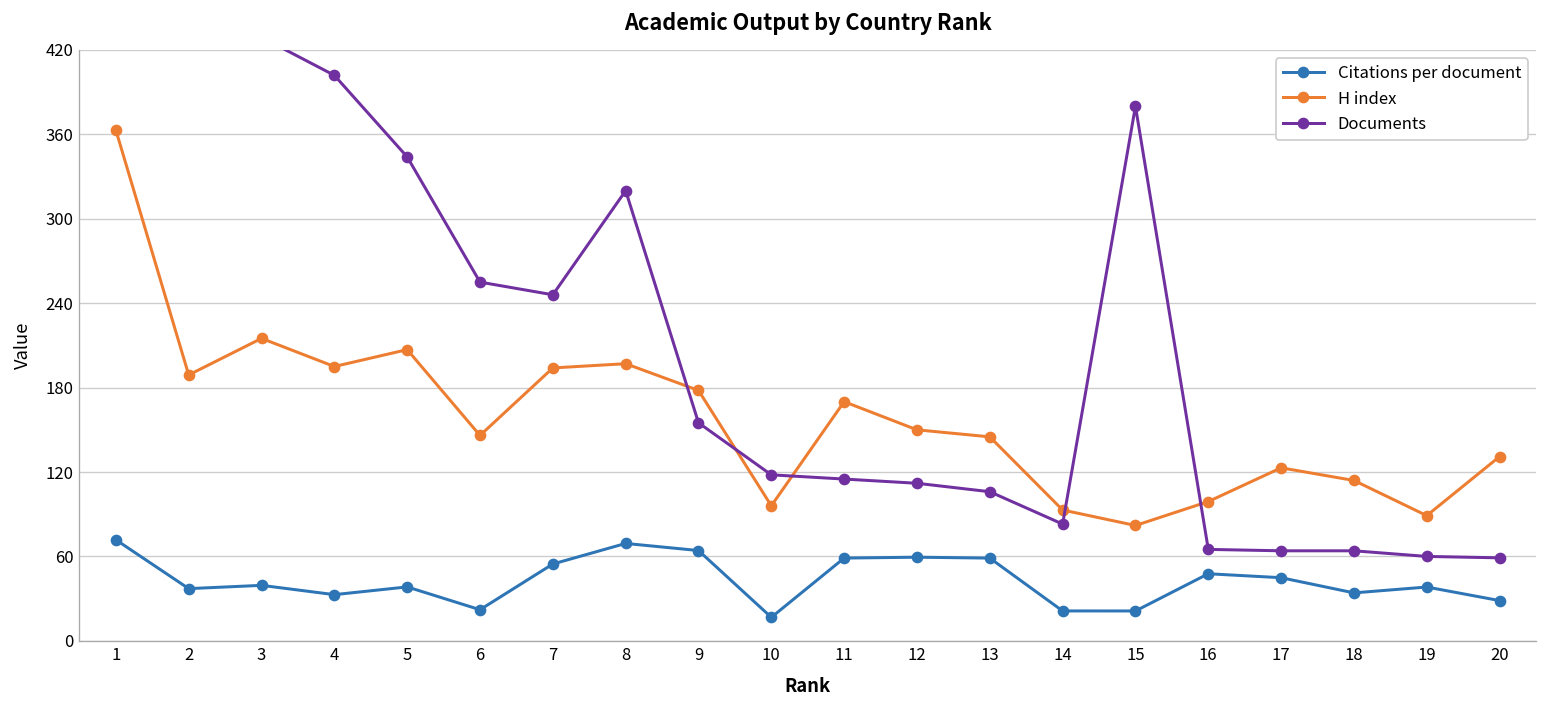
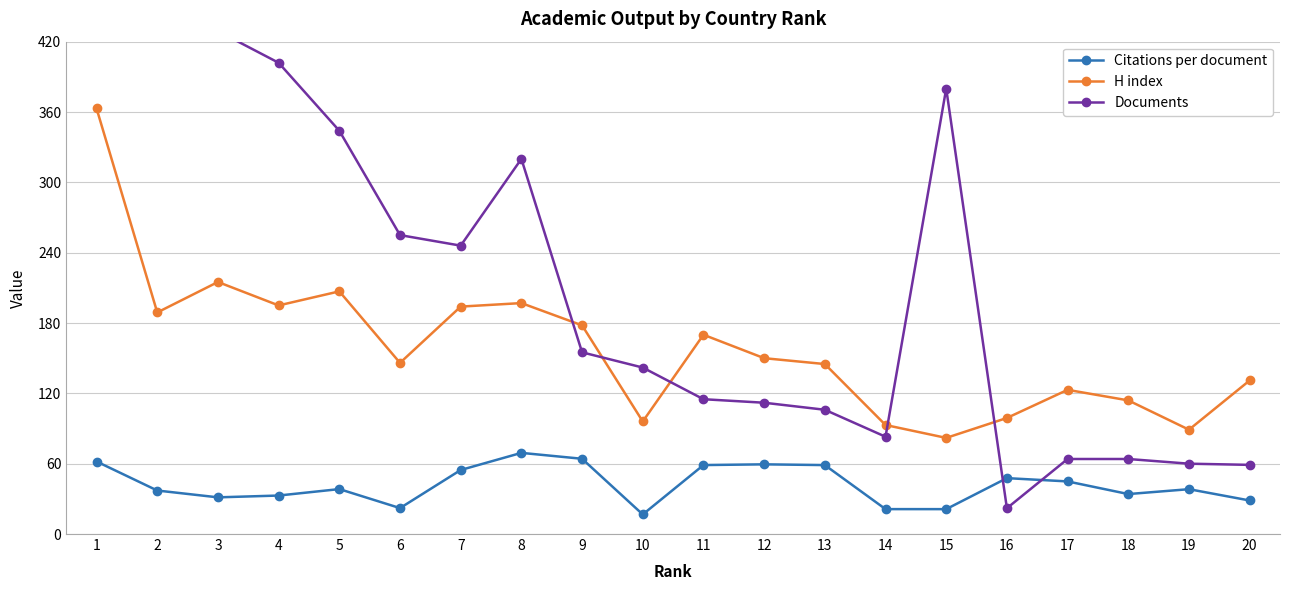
  {
    "Citations per document": {
-     "1": 72,
+     "1": 62,
      "2": 37,
-     "3": 39,
+     "3": 31,
      "4": 33,
      "5": 38,
      "6": 22,
      "7": 55,
      "8": 69,
      "9": 64,
      "10": 17,
      "11": 59,
      "12": 59,
      "13": 59,
      "14": 21,
      "15": 21,
      "16": 48,
      "17": 45,
      "18": 34,
      "19": 38,
      "20": 29
    },
    "H index": {
      "1": 363,
      "2": 189,
      "3": 215,
      "4": 195,
      "5": 207,
      "6": 146,
      "7": 194,
      "8": 197,
      "9": 178,
      "10": 96,
      "11": 170,
      "12": 150,
      "13": 145,
      "14": 93,
      "15": 82,
      "16": 99,
      "17": 123,
      "18": 114,
      "19": 89,
      "20": 131
    },
    "Documents": {
      "4": 402,
      "5": 344,
      "6": 255,
      "7": 246,
      "8": 320,
      "9": 155,
-     "10": 118,
+     "10": 142,
      "11": 115,
      "12": 112,
      "13": 106,
      "14": 83,
      "15": 380,
-     "16": 65,
+     "16": 22,
      "17": 64,
      "18": 64,
      "19": 60,
      "20": 59
    }
  }
